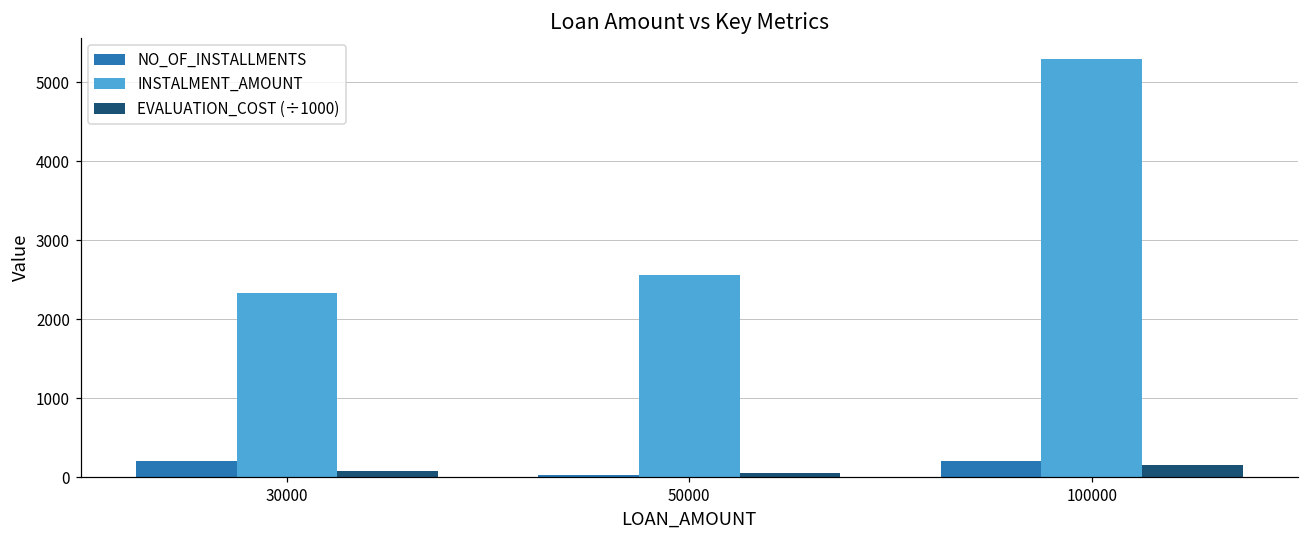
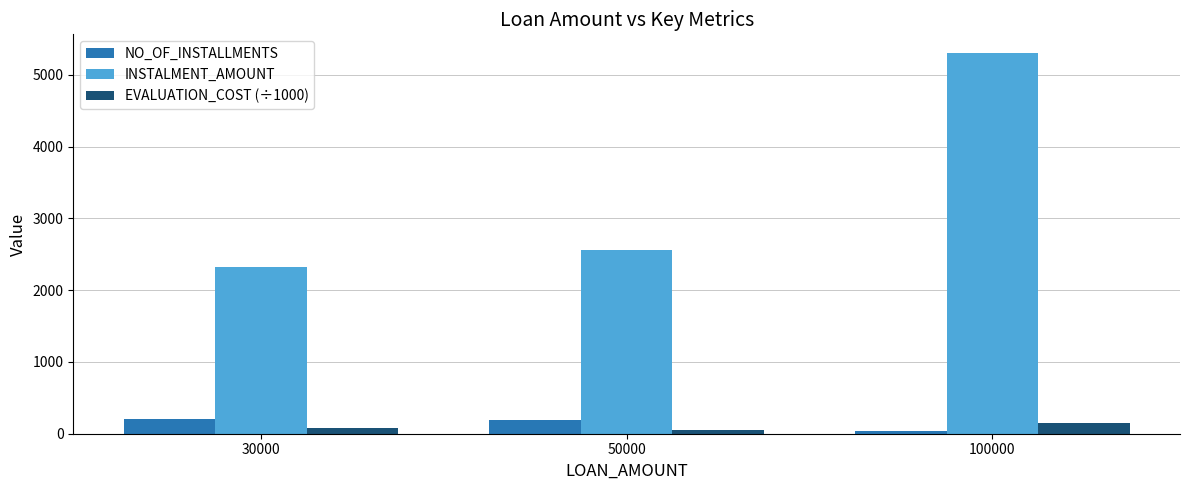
  {
    "NO_OF_INSTALLMENTS": {
      "30000": 200,
-     "50000": 0,
-     "100000": 200
+     "50000": 200,
+     "100000": 0
    },
    "INSTALMENT_AMOUNT": {
      "30000": 2300,
      "50000": 2600,
      "100000": 5300
    },
    "EVALUATION_COST (÷1000)": {
      "30000": 100,
      "50000": 100,
      "100000": 200
    }
  }
